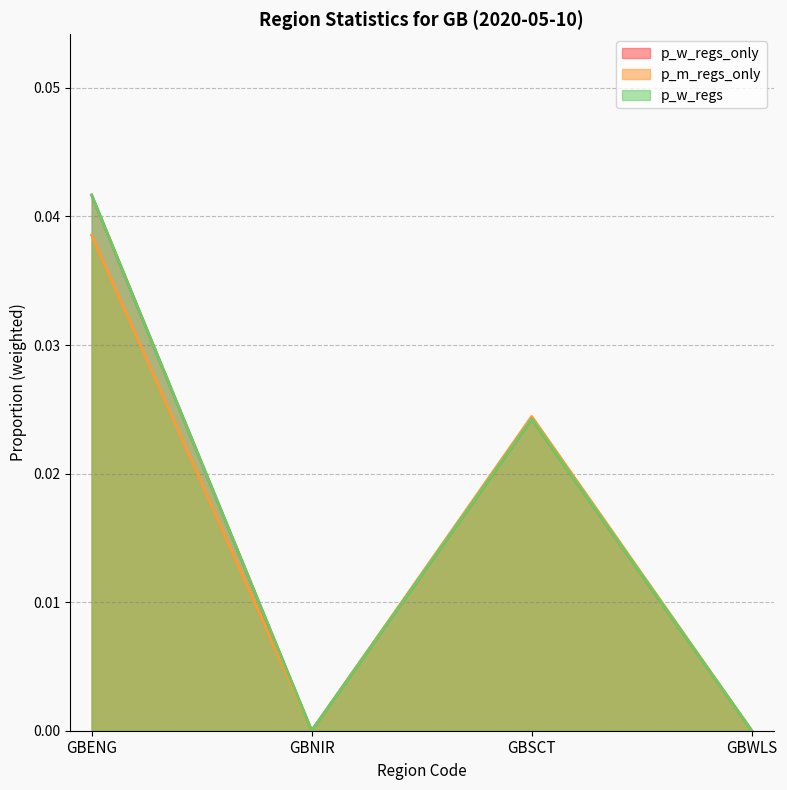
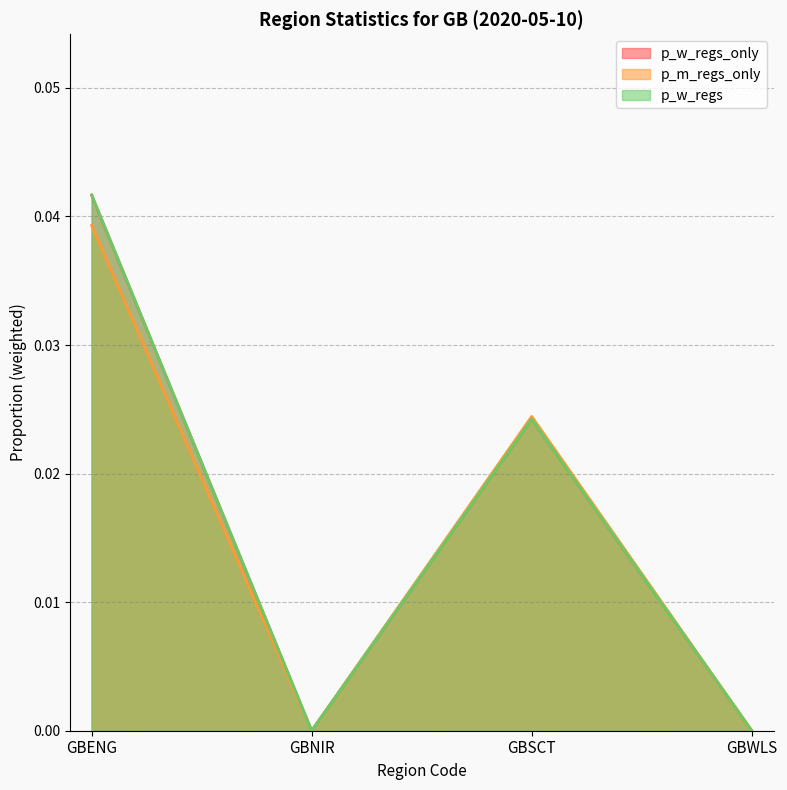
  {
    "p_w_regs": {
      "GBENG": 0.0417,
      "GBSCT": 0.0242
    },
    "p_m_regs_only": {
-     "GBENG": 0.0385,
+     "GBENG": 0.0393,
      "GBSCT": 0.0244
    }
  }
